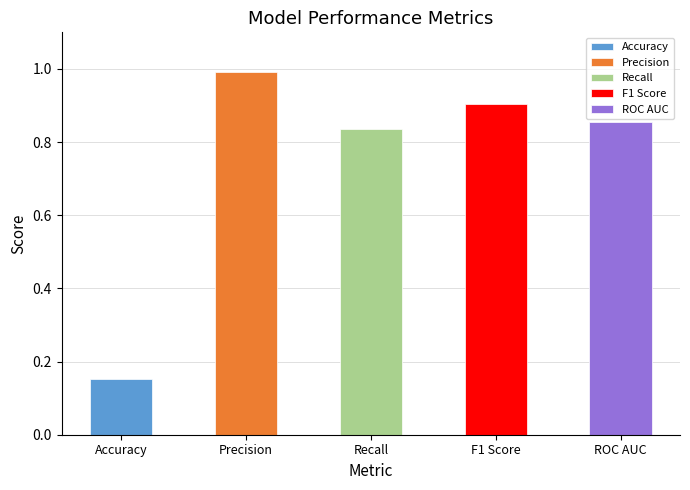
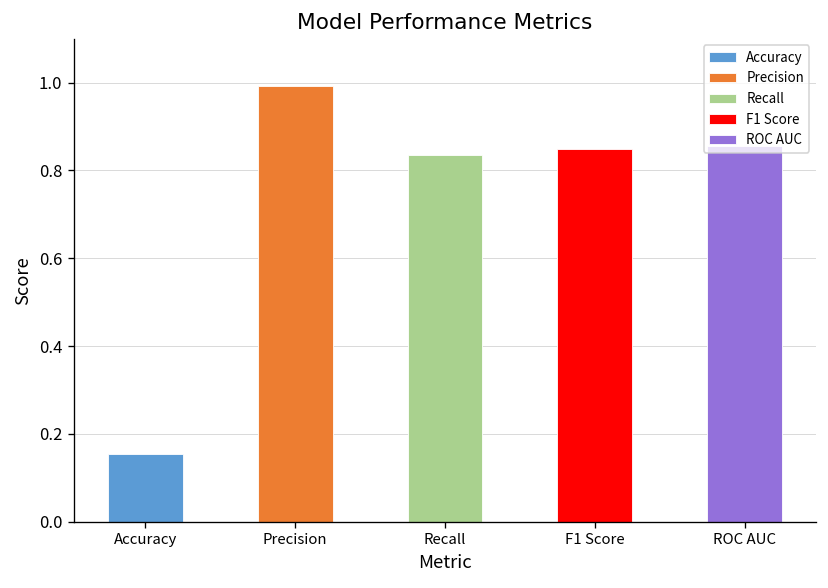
  {
    "Accuracy": 0.15,
    "Precision": 0.99,
    "Recall": 0.84,
-   "F1 Score": 0.90,
+   "F1 Score": 0.85,
    "ROC AUC": 0.86
  }
